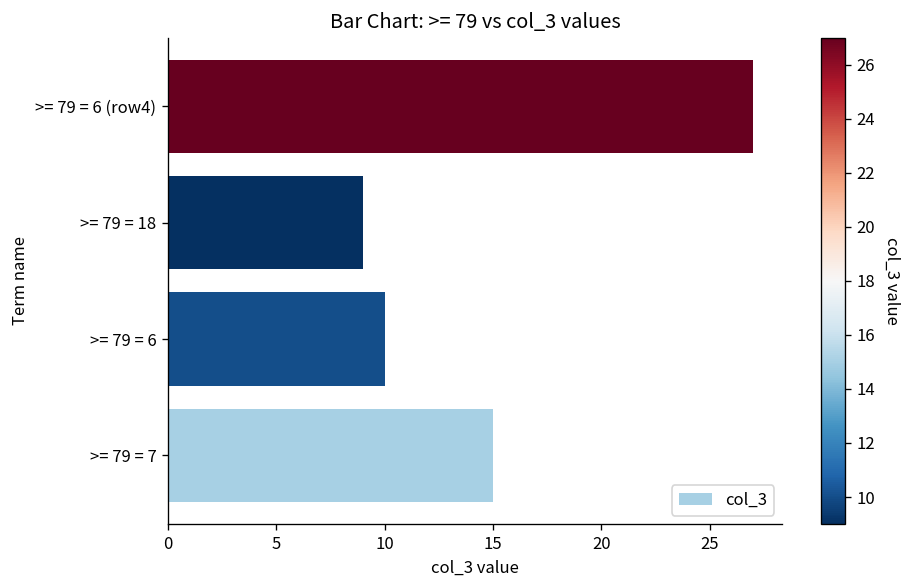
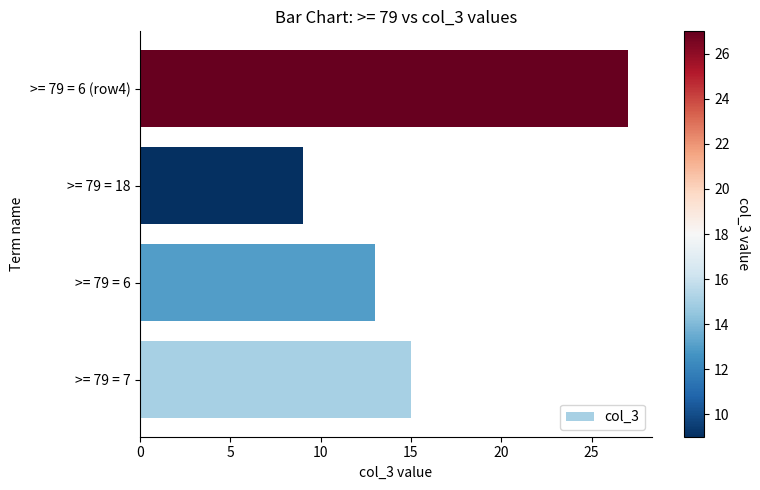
  {
    ">= 79 = 6 (row4)": 27,
    ">= 79 = 18": 9,
-   ">= 79 = 6": 10,
+   ">= 79 = 6": 13,
    ">= 79 = 7": 15
  }
